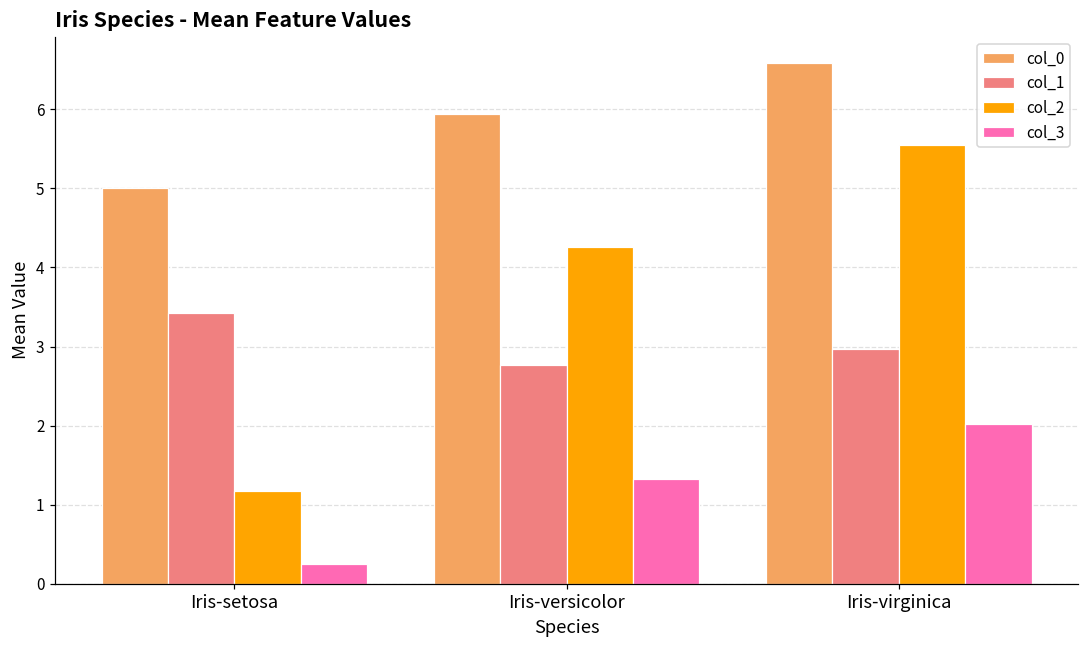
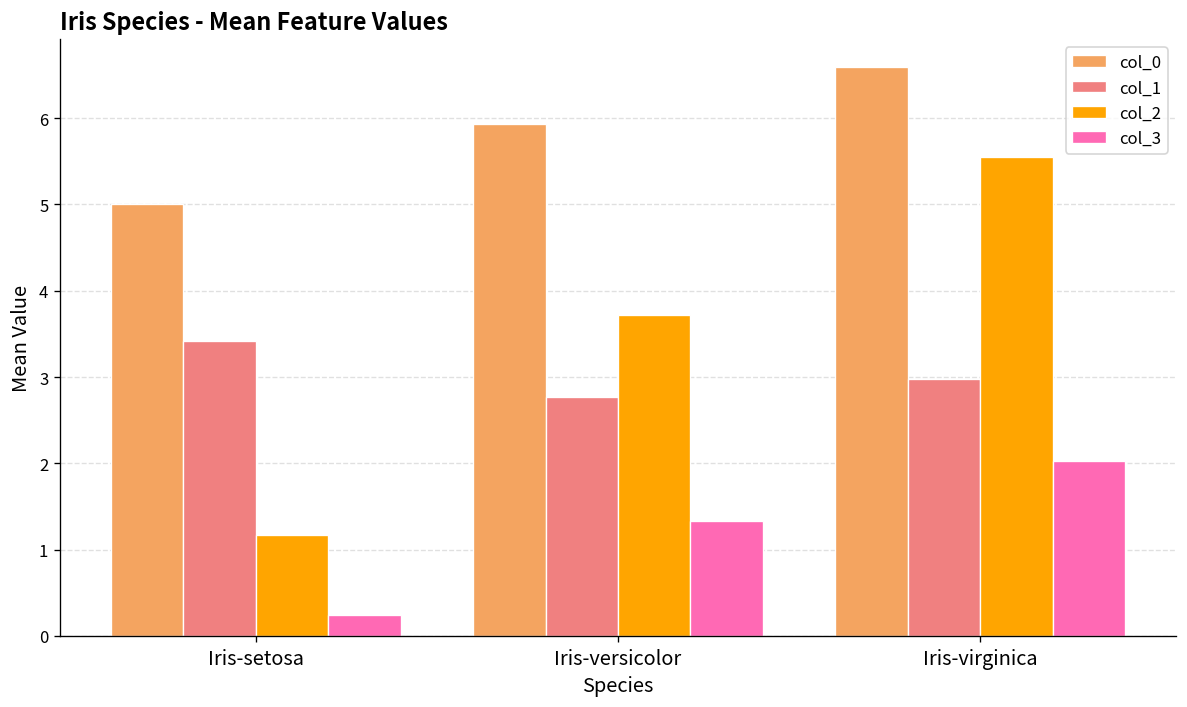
  {
    "col_2": {
      "Iris-setosa": 1.2,
-     "Iris-versicolor": 4.3,
+     "Iris-versicolor": 3.7,
      "Iris-virginica": 5.6
    }
  }
